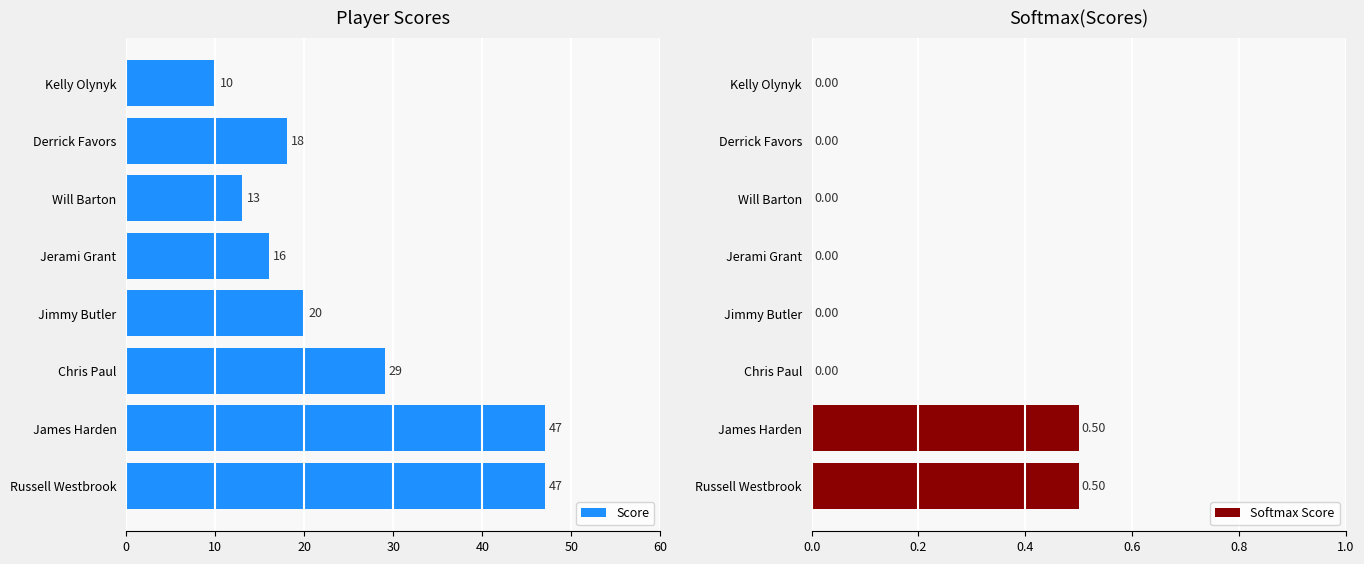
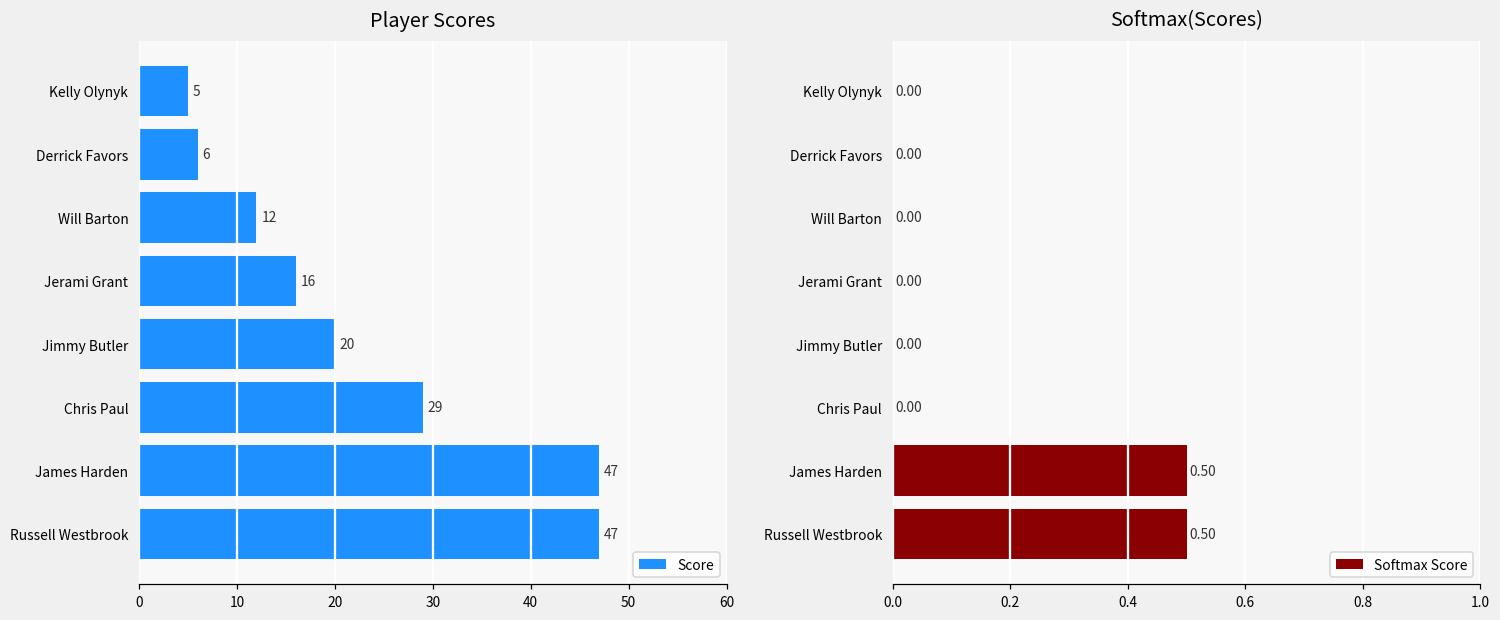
  {
    "Player Scores": {
-     "Kelly Olynyk": 10,
-     "Derrick Favors": 18,
-     "Will Barton": 13,
+     "Kelly Olynyk": 5,
+     "Derrick Favors": 6,
+     "Will Barton": 12,
      "Jerami Grant": 16,
      "Jimmy Butler": 20,
      "Chris Paul": 29,
      "James Harden": 47,
      "Russell Westbrook": 47
    },
    "Softmax(Scores)": {
      "Kelly Olynyk": 0.00,
      "Derrick Favors": 0.00,
      "Will Barton": 0.00,
      "Jerami Grant": 0.00,
      "Jimmy Butler": 0.00,
      "Chris Paul": 0.00,
      "James Harden": 0.50,
      "Russell Westbrook": 0.50
    }
  }
